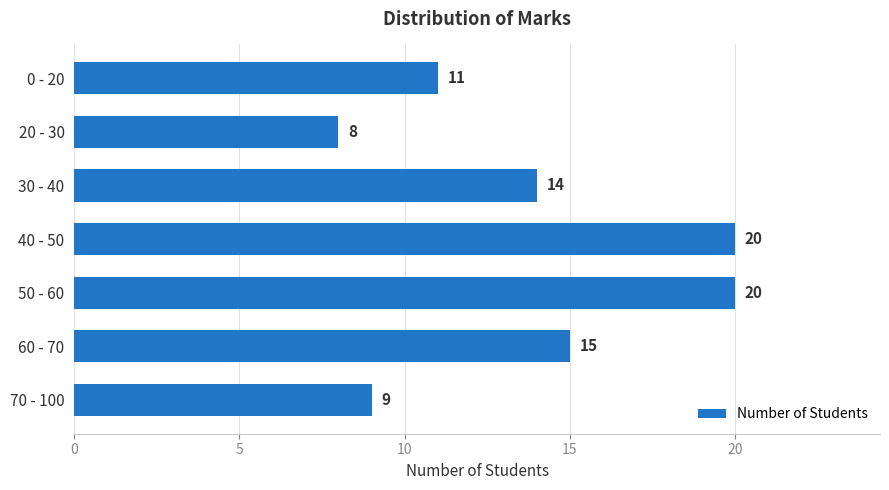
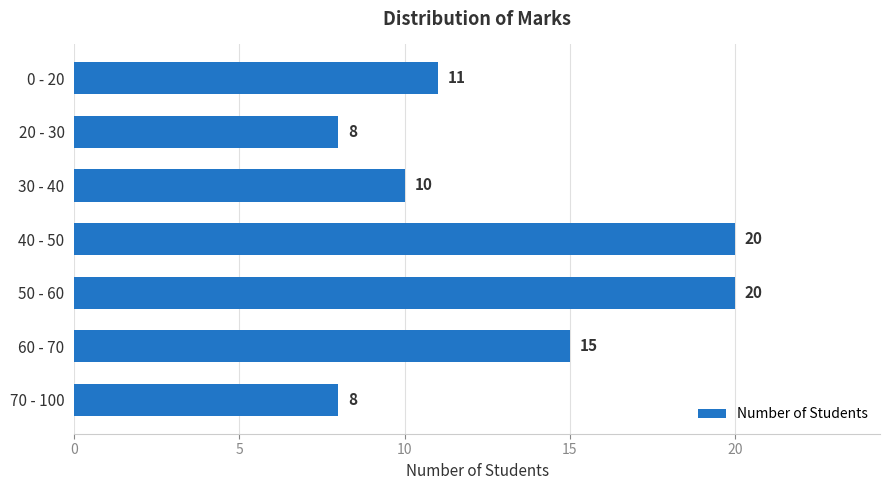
  {
    "0 - 20": 11,
    "20 - 30": 8,
-   "30 - 40": 14,
+   "30 - 40": 10,
    "40 - 50": 20,
    "50 - 60": 20,
    "60 - 70": 15,
-   "70 - 100": 9
+   "70 - 100": 8
  }
